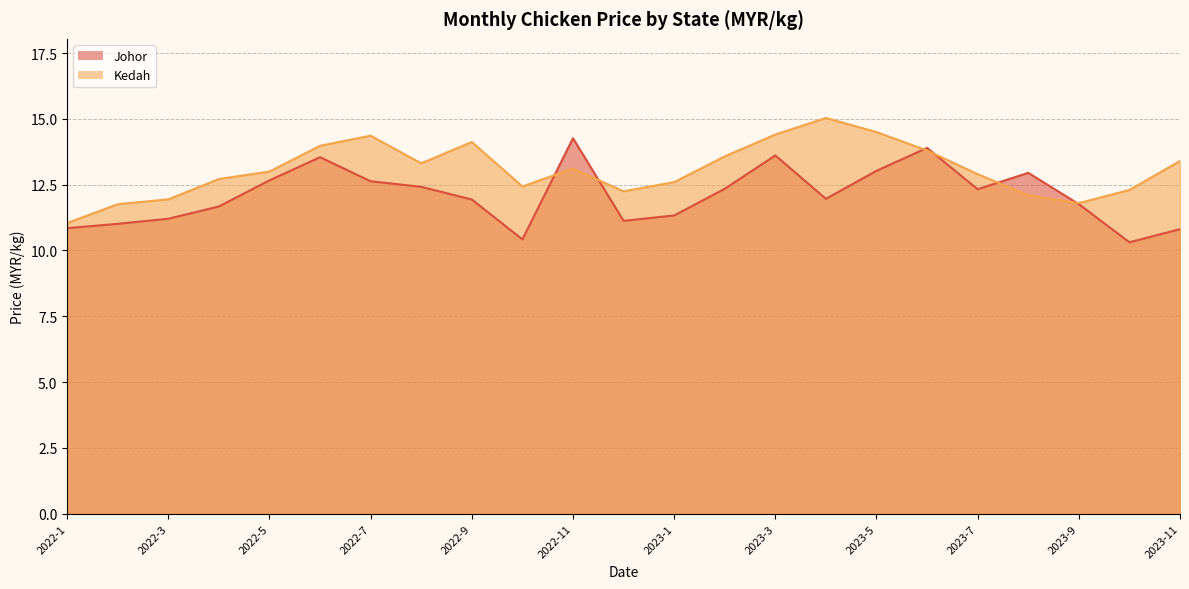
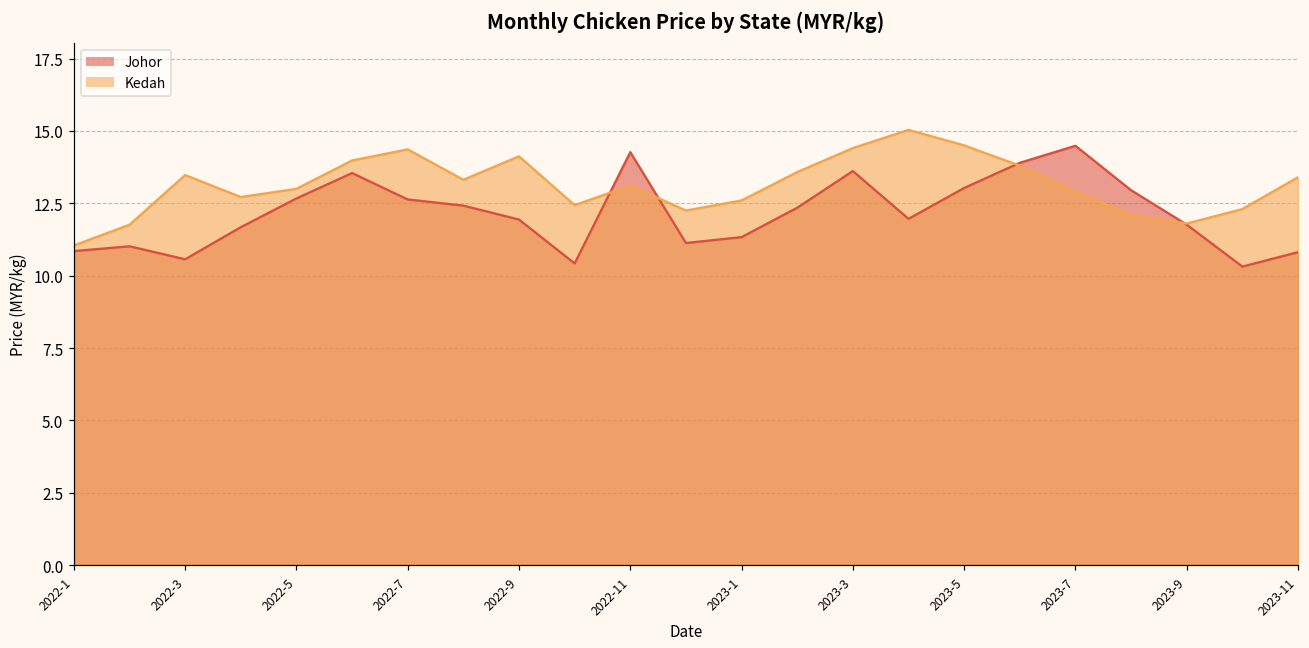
  {
    "Johor": {
      "2022-1": 10.8,
-     "2022-3": 11.2,
+     "2022-3": 10.6,
      "2022-5": 12.7,
      "2022-7": 12.6,
      "2022-9": 11.9,
      "2022-11": 14.3,
      "2023-1": 11.3,
      "2023-3": 13.6,
      "2023-5": 13.0,
-     "2023-7": 12.3,
+     "2023-7": 14.5,
      "2023-11": 10.8
    },
    "Kedah": {
      "2022-1": 11.0,
-     "2022-3": 11.9,
+     "2022-3": 13.5,
      "2022-5": 13.0,
      "2022-7": 14.4,
      "2022-9": 14.1,
      "2022-11": 13.1,
      "2023-1": 12.6,
      "2023-3": 14.4,
      "2023-5": 14.5,
      "2023-7": 12.9,
      "2023-11": 13.4
    }
  }
